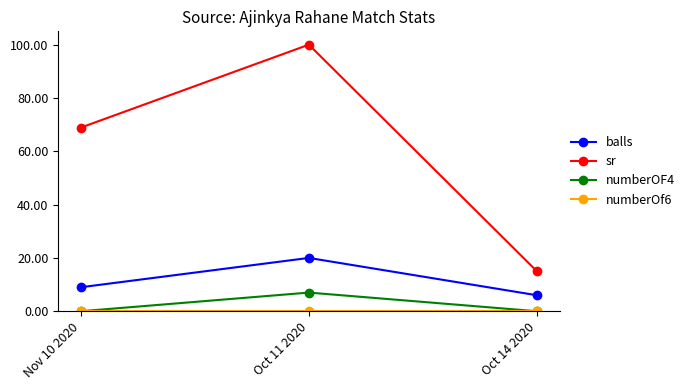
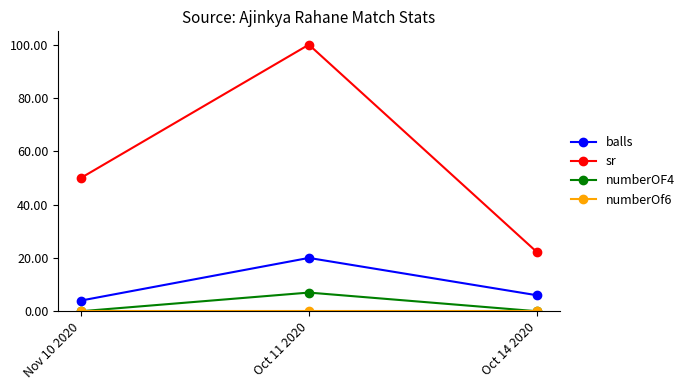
  {
    "balls": {
-     "Nov 10 2020": 9,
+     "Nov 10 2020": 4,
      "Oct 11 2020": 20,
      "Oct 14 2020": 6
    },
    "sr": {
-     "Nov 10 2020": 69,
+     "Nov 10 2020": 50,
      "Oct 11 2020": 100,
-     "Oct 14 2020": 15
+     "Oct 14 2020": 22
    },
    "numberOF4": {
      "Oct 11 2020": 7
    },
    "numberOf6": {
      "Oct 11 2020": 0
    }
  }
